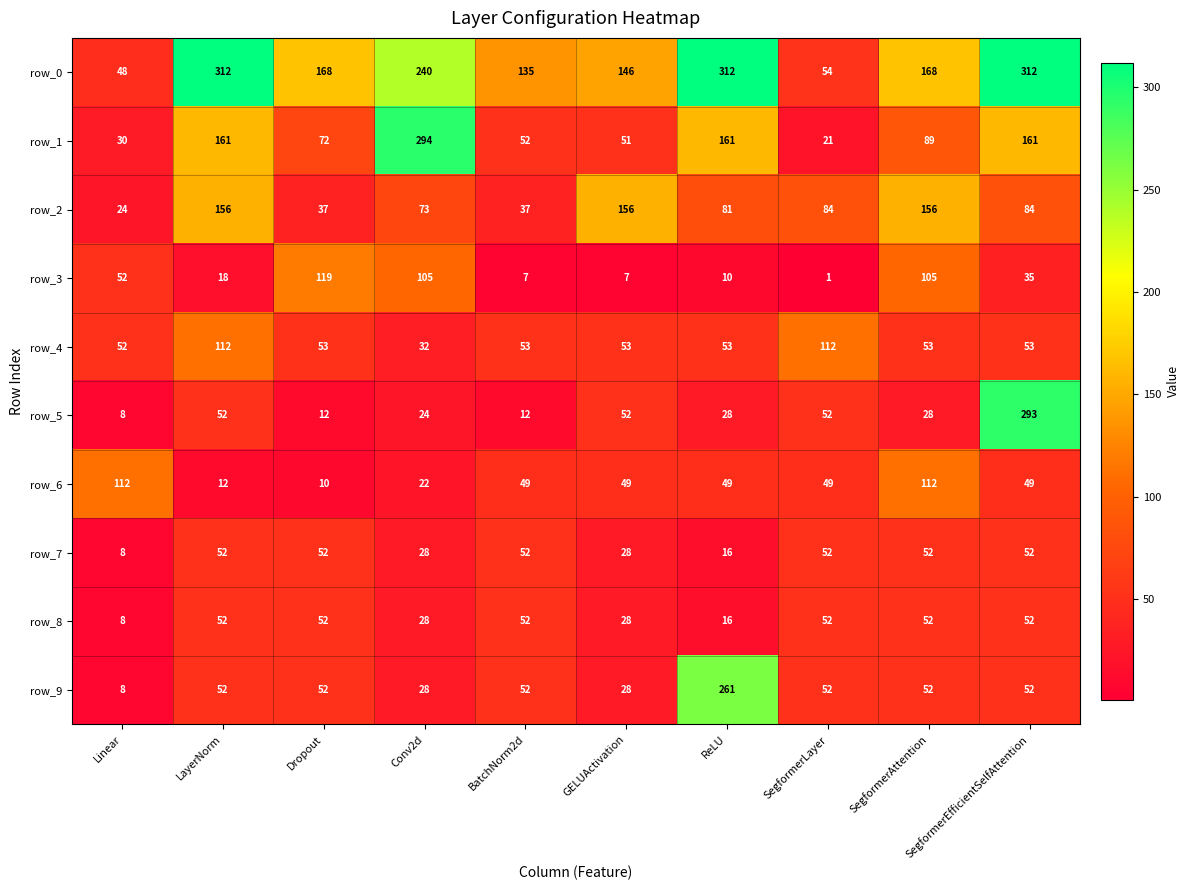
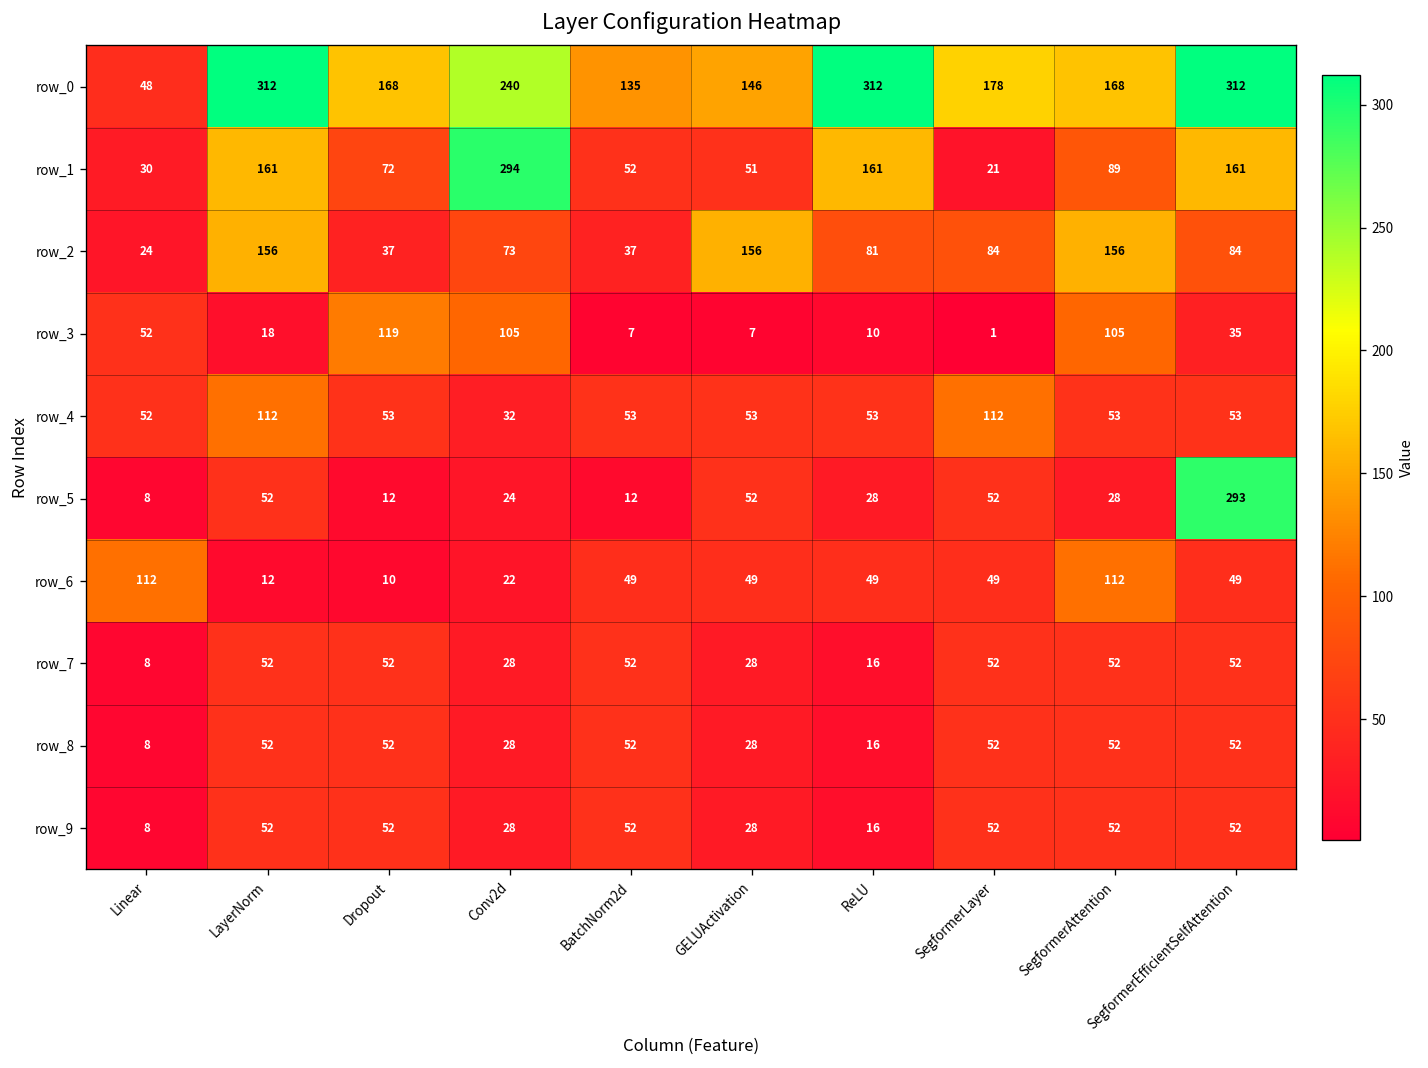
  {
    "row_0": {
      "Linear": 48,
      "LayerNorm": 312,
      "Dropout": 168,
      "Conv2d": 240,
      "BatchNorm2d": 135,
      "GELUActivation": 146,
      "ReLU": 312,
-     "SegformerLayer": 54,
+     "SegformerLayer": 178,
      "SegformerAttention": 168,
      "SegformerEfficientSelfAttention": 312
    },
    "row_1": {
      "Linear": 30,
      "LayerNorm": 161,
      "Dropout": 72,
      "Conv2d": 294,
      "BatchNorm2d": 52,
      "GELUActivation": 51,
      "ReLU": 161,
      "SegformerLayer": 21,
      "SegformerAttention": 89,
      "SegformerEfficientSelfAttention": 161
    },
    "row_2": {
      "Linear": 24,
      "LayerNorm": 156,
      "Dropout": 37,
      "Conv2d": 73,
      "BatchNorm2d": 37,
      "GELUActivation": 156,
      "ReLU": 81,
      "SegformerLayer": 84,
      "SegformerAttention": 156,
      "SegformerEfficientSelfAttention": 84
    },
    "row_3": {
      "Linear": 52,
      "LayerNorm": 18,
      "Dropout": 119,
      "Conv2d": 105,
      "BatchNorm2d": 7,
      "GELUActivation": 7,
      "ReLU": 10,
      "SegformerLayer": 1,
      "SegformerAttention": 105,
      "SegformerEfficientSelfAttention": 35
    },
    "row_4": {
      "Linear": 52,
      "LayerNorm": 112,
      "Dropout": 53,
      "Conv2d": 32,
      "BatchNorm2d": 53,
      "GELUActivation": 53,
      "ReLU": 53,
      "SegformerLayer": 112,
      "SegformerAttention": 53,
      "SegformerEfficientSelfAttention": 53
    },
    "row_5": {
      "Linear": 8,
      "LayerNorm": 52,
      "Dropout": 12,
      "Conv2d": 24,
      "BatchNorm2d": 12,
      "GELUActivation": 52,
      "ReLU": 28,
      "SegformerLayer": 52,
      "SegformerAttention": 28,
      "SegformerEfficientSelfAttention": 293
    },
    "row_6": {
      "Linear": 112,
      "LayerNorm": 12,
      "Dropout": 10,
      "Conv2d": 22,
      "BatchNorm2d": 49,
      "GELUActivation": 49,
      "ReLU": 49,
      "SegformerLayer": 49,
      "SegformerAttention": 112,
      "SegformerEfficientSelfAttention": 49
    },
    "row_7": {
      "Linear": 8,
      "LayerNorm": 52,
      "Dropout": 52,
      "Conv2d": 28,
      "BatchNorm2d": 52,
      "GELUActivation": 28,
      "ReLU": 16,
      "SegformerLayer": 52,
      "SegformerAttention": 52,
      "SegformerEfficientSelfAttention": 52
    },
    "row_8": {
      "Linear": 8,
      "LayerNorm": 52,
      "Dropout": 52,
      "Conv2d": 28,
      "BatchNorm2d": 52,
      "GELUActivation": 28,
      "ReLU": 16,
      "SegformerLayer": 52,
      "SegformerAttention": 52,
      "SegformerEfficientSelfAttention": 52
    },
    "row_9": {
      "Linear": 8,
      "LayerNorm": 52,
      "Dropout": 52,
      "Conv2d": 28,
      "BatchNorm2d": 52,
      "GELUActivation": 28,
-     "ReLU": 261,
+     "ReLU": 16,
      "SegformerLayer": 52,
      "SegformerAttention": 52,
      "SegformerEfficientSelfAttention": 52
    }
  }
